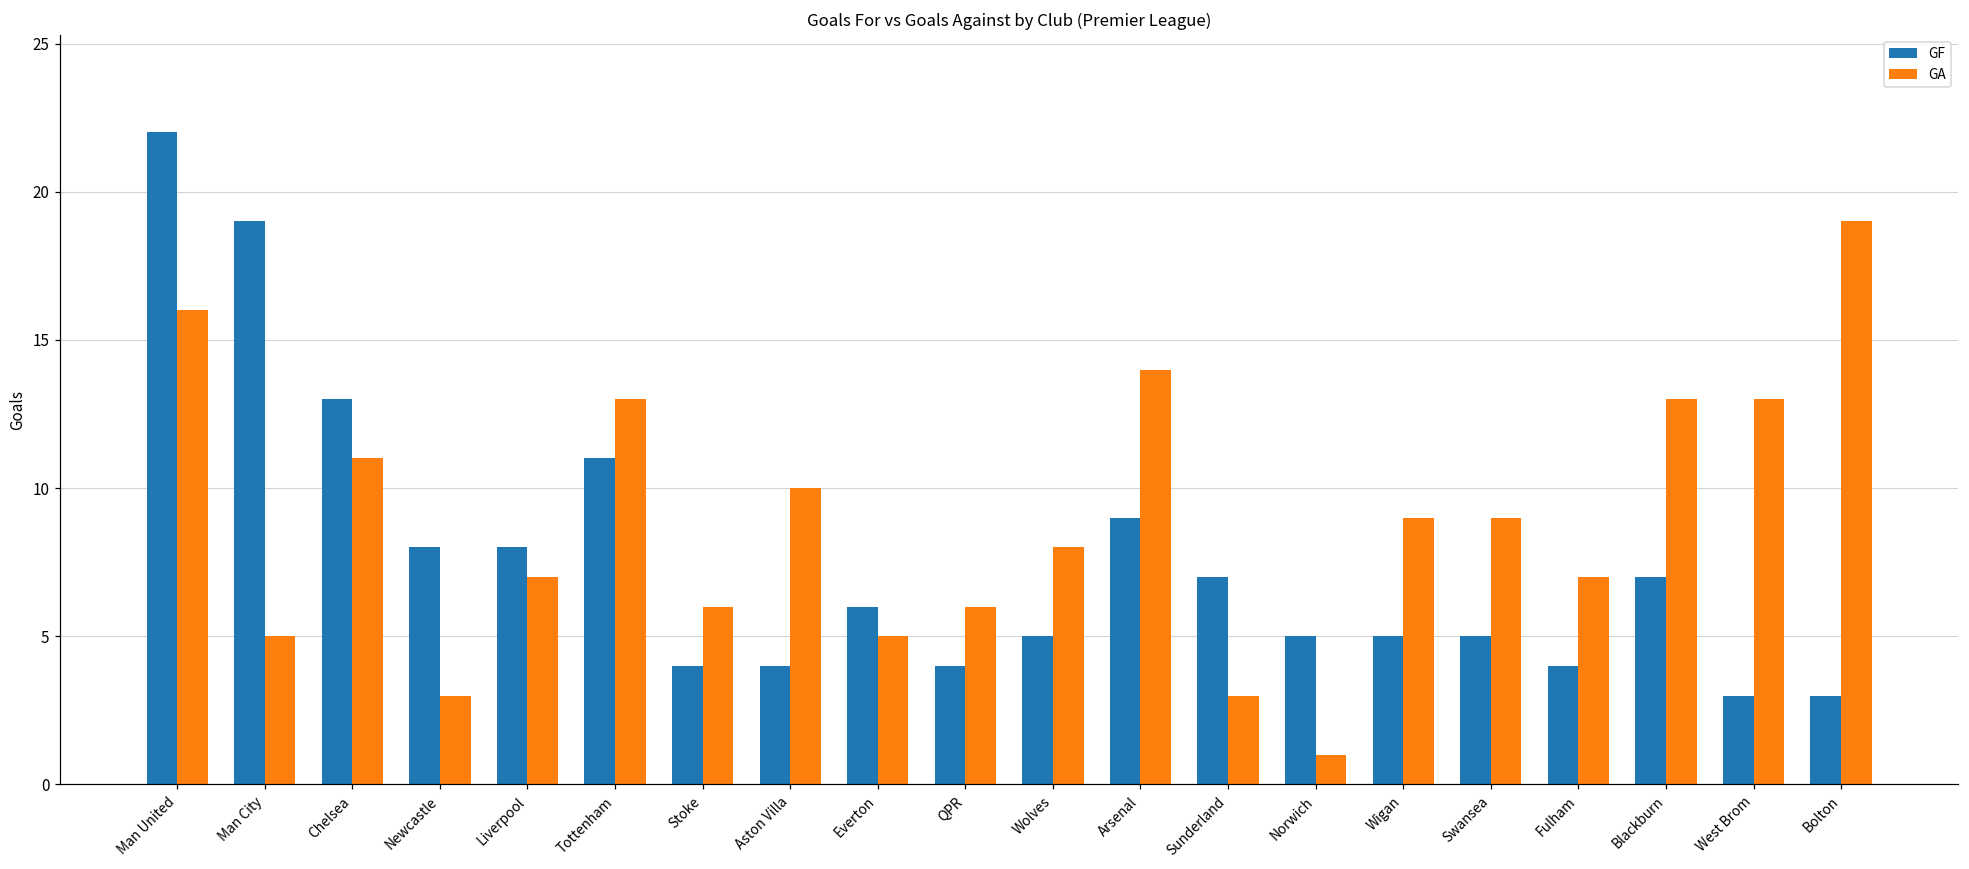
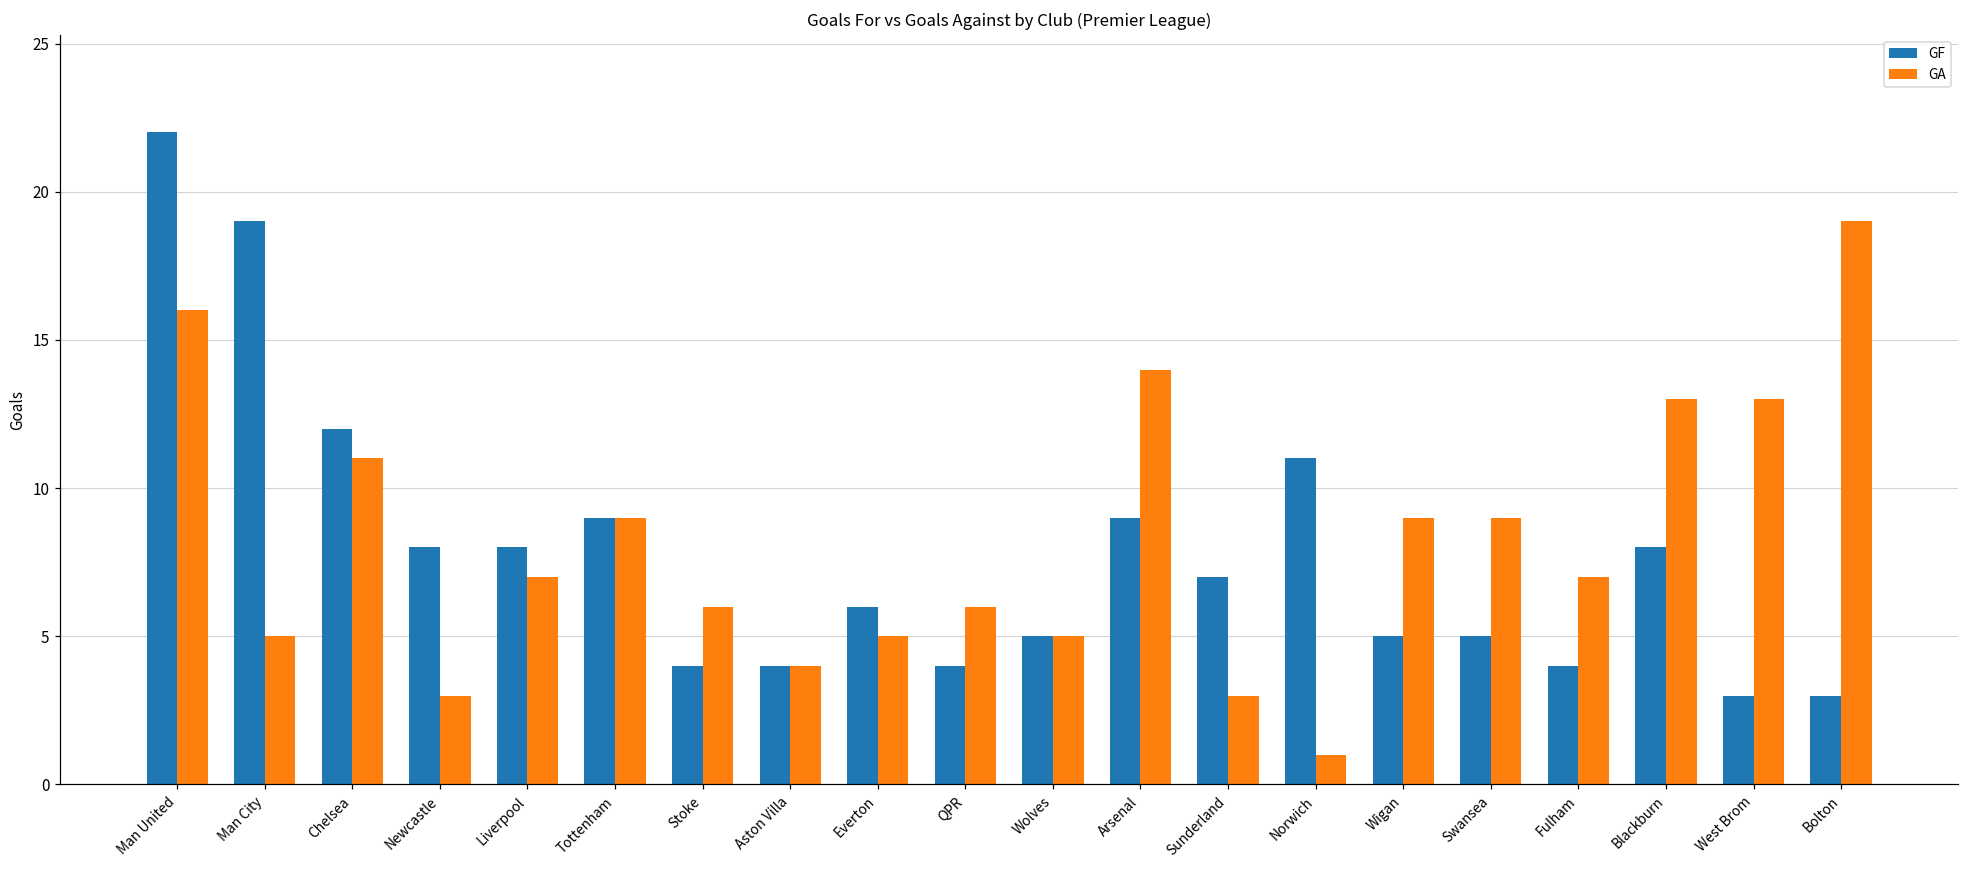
  {
    "GF": {
      "Man United": 22,
      "Man City": 19,
-     "Chelsea": 13,
+     "Chelsea": 12,
      "Newcastle": 8,
      "Liverpool": 8,
-     "Tottenham": 11,
+     "Tottenham": 9,
      "Stoke": 4,
      "Aston Villa": 4,
      "Everton": 6,
      "QPR": 4,
      "Wolves": 5,
      "Arsenal": 9,
      "Sunderland": 7,
-     "Norwich": 5,
+     "Norwich": 11,
      "Wigan": 5,
      "Swansea": 5,
      "Fulham": 4,
-     "Blackburn": 7,
+     "Blackburn": 8,
      "West Brom": 3,
      "Bolton": 3
    },
    "GA": {
      "Man United": 16,
      "Man City": 5,
      "Chelsea": 11,
      "Newcastle": 3,
      "Liverpool": 7,
-     "Tottenham": 13,
+     "Tottenham": 9,
      "Stoke": 6,
-     "Aston Villa": 10,
+     "Aston Villa": 4,
      "Everton": 5,
      "QPR": 6,
-     "Wolves": 8,
+     "Wolves": 5,
      "Arsenal": 14,
      "Sunderland": 3,
      "Norwich": 1,
      "Wigan": 9,
      "Swansea": 9,
      "Fulham": 7,
      "Blackburn": 13,
      "West Brom": 13,
      "Bolton": 19
    }
  }
